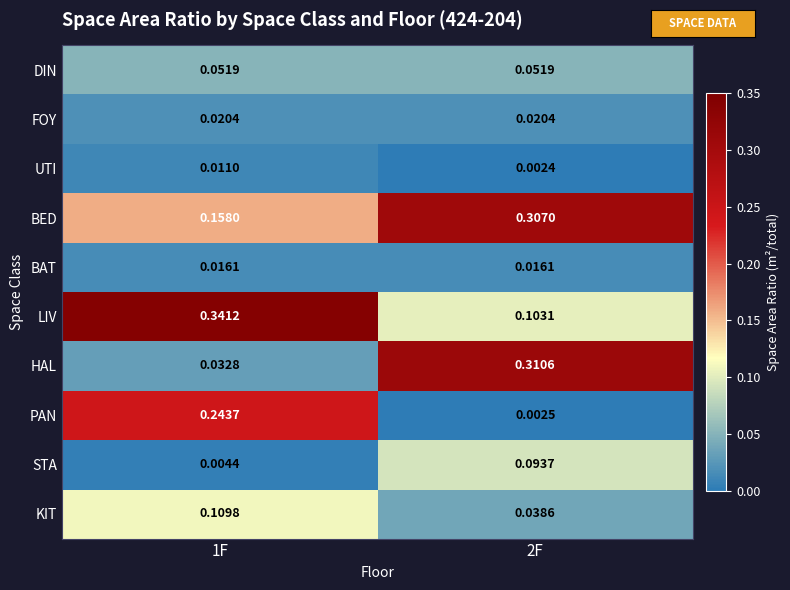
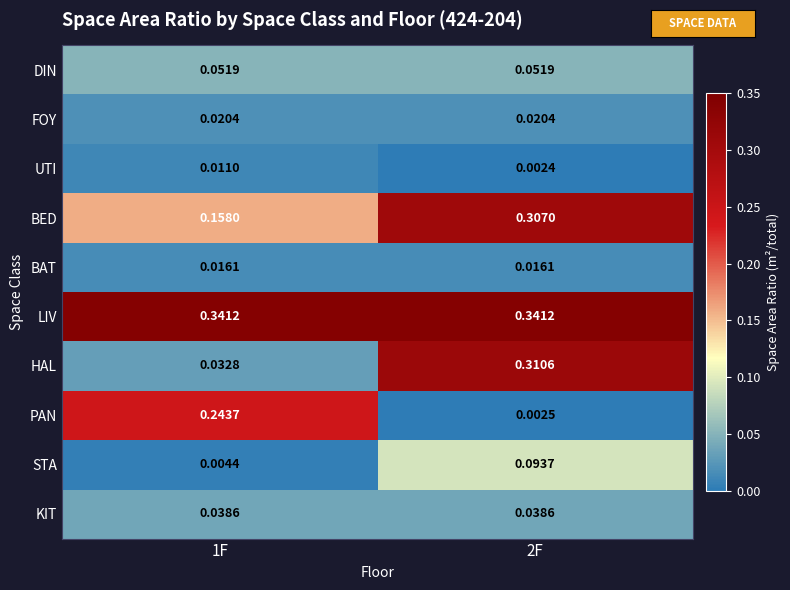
  {
    "DIN": {
      "1F": 0.0519,
      "2F": 0.0519
    },
    "FOY": {
      "1F": 0.0204,
      "2F": 0.0204
    },
    "UTI": {
      "1F": 0.0110,
      "2F": 0.0024
    },
    "BED": {
      "1F": 0.1580,
      "2F": 0.3070
    },
    "BAT": {
      "1F": 0.0161,
      "2F": 0.0161
    },
    "LIV": {
      "1F": 0.3412,
-     "2F": 0.1031
+     "2F": 0.3412
    },
    "HAL": {
      "1F": 0.0328,
      "2F": 0.3106
    },
    "PAN": {
      "1F": 0.2437,
      "2F": 0.0025
    },
    "STA": {
      "1F": 0.0044,
      "2F": 0.0937
    },
    "KIT": {
-     "1F": 0.1098,
+     "1F": 0.0386,
      "2F": 0.0386
    }
  }
